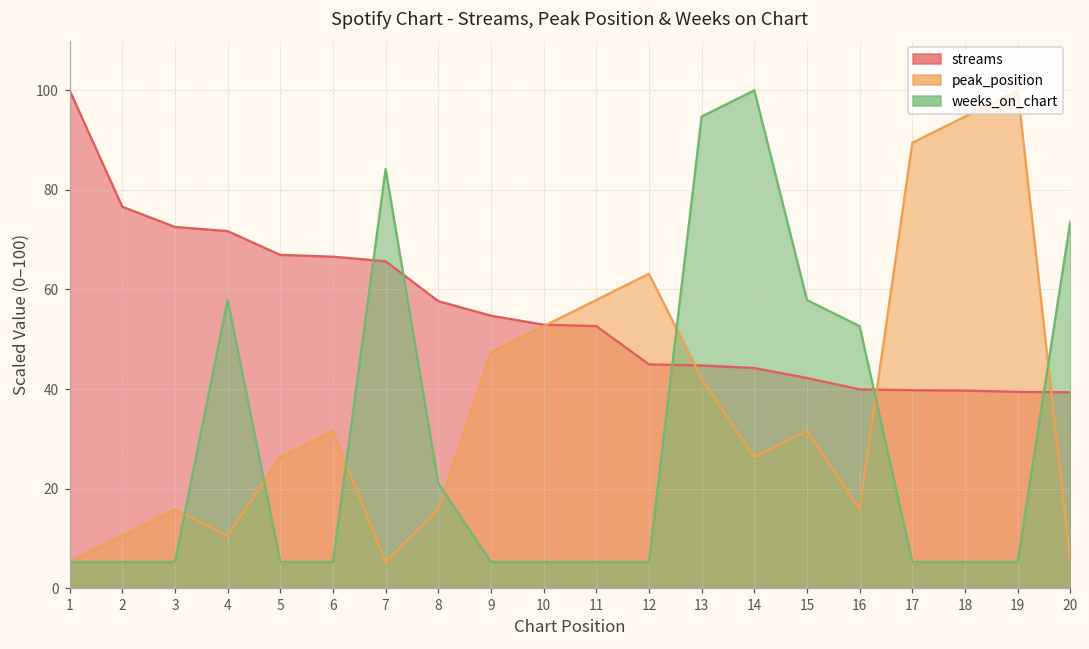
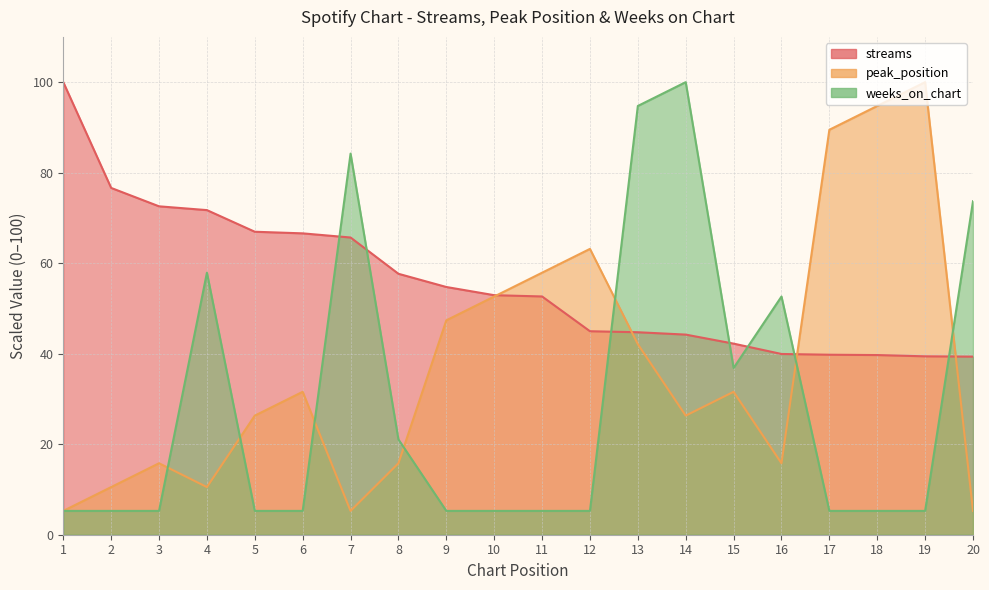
  {
    "weeks_on_chart": {
      "2": 5,
      "3": 5,
      "4": 58,
      "5": 5,
      "6": 5,
      "7": 84,
      "8": 21,
      "9": 5,
      "10": 5,
      "11": 5,
      "12": 5,
      "13": 95,
      "14": 100,
-     "15": 58,
+     "15": 37,
      "16": 53,
      "17": 5,
      "18": 5,
      "19": 5,
      "20": 74
    }
  }
